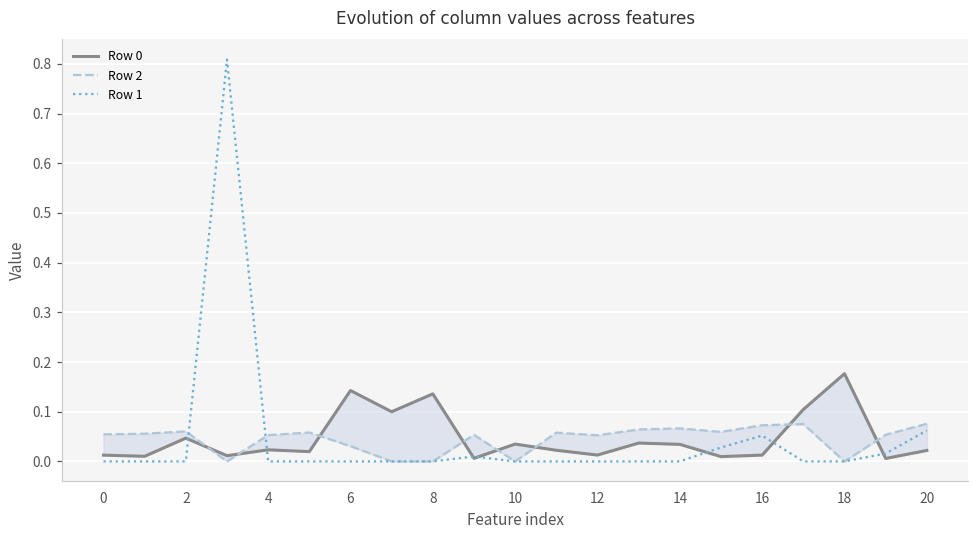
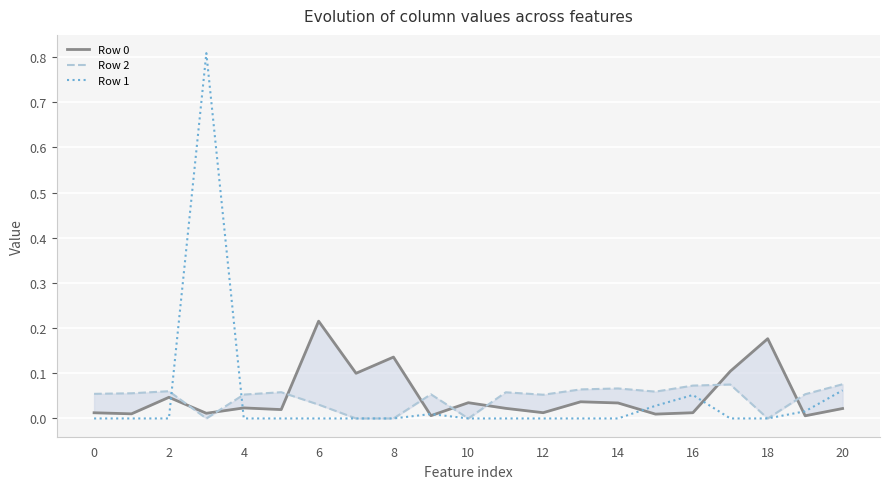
  {
    "Row 0": {
      "0": 0.01,
      "2": 0.05,
      "4": 0.02,
-     "6": 0.14,
+     "6": 0.22,
      "12": 0.01,
      "14": 0.03,
      "16": 0.01,
      "20": 0.02
    },
    "Row 1": {
      "0": 0.00,
      "2": 0.00,
      "4": 0.00,
      "6": 0.00,
      "12": 0.00,
      "14": 0.00,
      "16": 0.05,
      "20": 0.06
    }
  }
